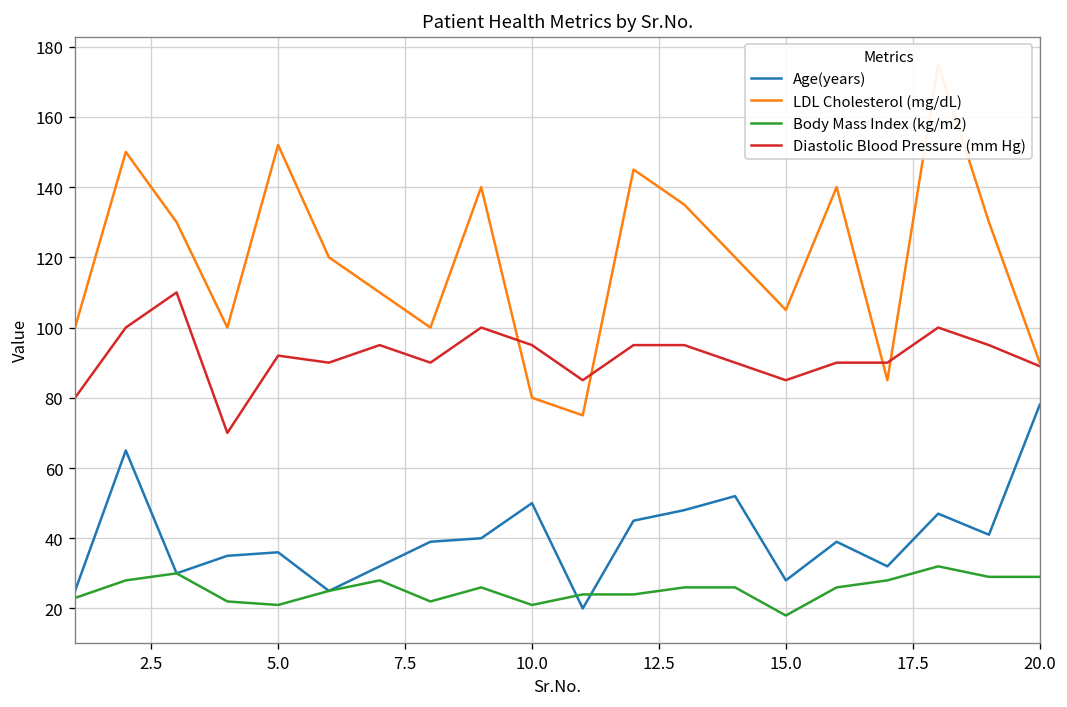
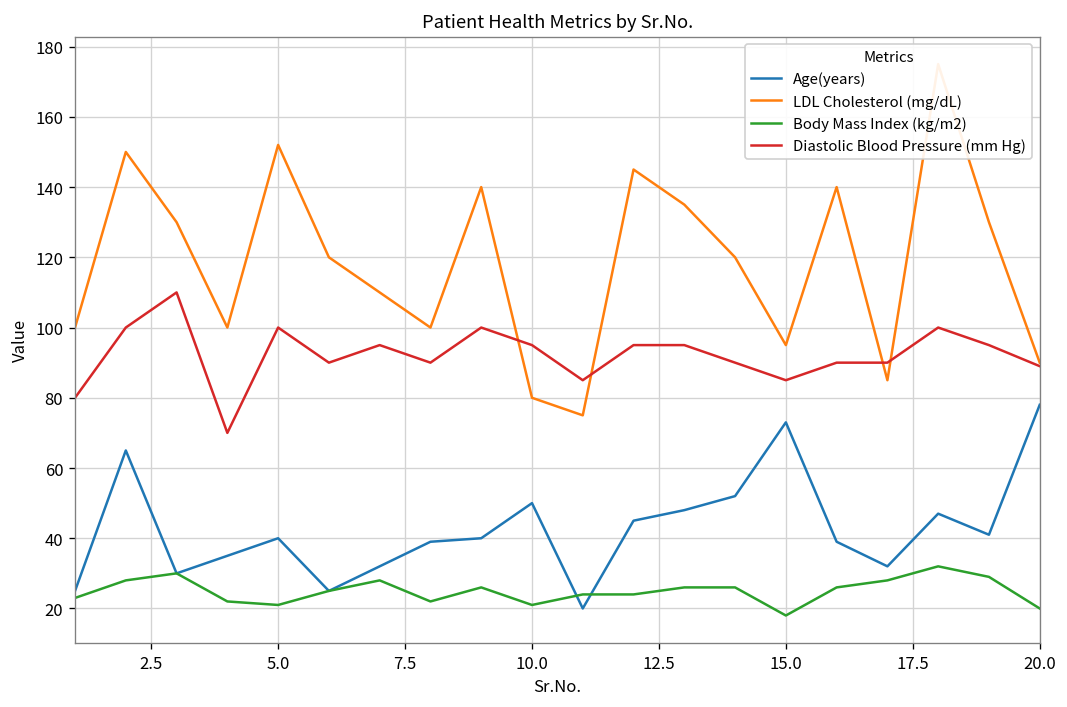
  {
    "Age(years)": {
-     "5.0": 36,
+     "5.0": 40,
      "10.0": 50,
-     "15.0": 28,
+     "15.0": 73,
      "20.0": 78
    },
    "LDL Cholesterol (mg/dL)": {
      "5.0": 152,
      "10.0": 80,
-     "15.0": 105,
+     "15.0": 95,
      "20.0": 90
    },
    "Body Mass Index (kg/m2)": {
      "5.0": 21,
      "10.0": 21,
      "15.0": 18,
-     "20.0": 29
+     "20.0": 20
    },
    "Diastolic Blood Pressure (mm Hg)": {
-     "5.0": 92,
+     "5.0": 100,
      "10.0": 95,
      "15.0": 85,
      "20.0": 89
    }
  }
